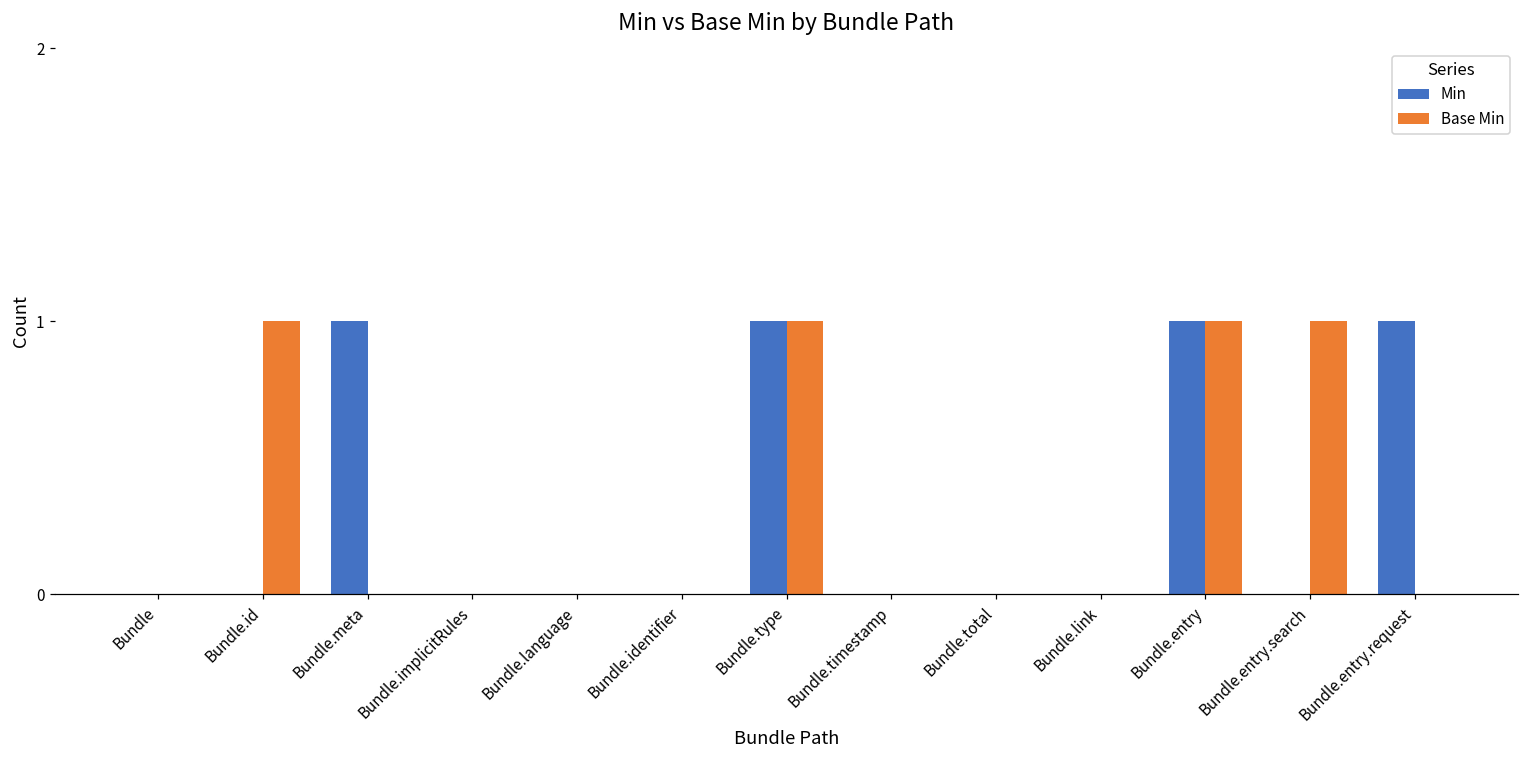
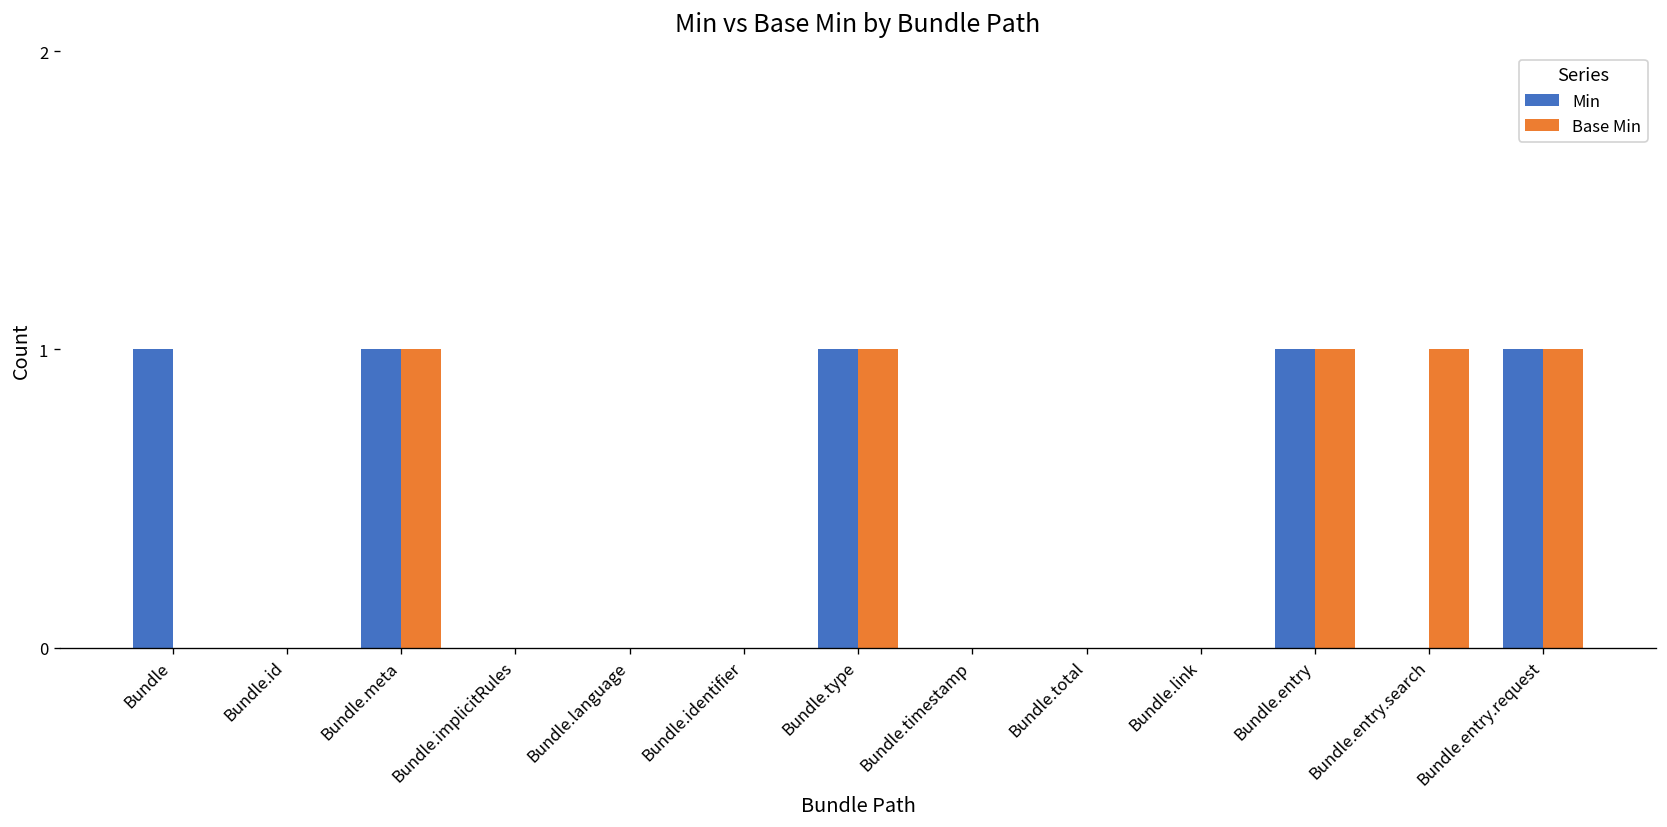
  {
    "Min": {
-     "Bundle": 0,
+     "Bundle": 1,
      "Bundle.id": 0,
      "Bundle.meta": 1,
      "Bundle.implicitRules": 0,
      "Bundle.language": 0,
      "Bundle.identifier": 0,
      "Bundle.type": 1,
      "Bundle.timestamp": 0,
      "Bundle.total": 0,
      "Bundle.link": 0,
      "Bundle.entry": 1,
      "Bundle.entry.search": 0,
      "Bundle.entry.request": 1
    },
    "Base Min": {
      "Bundle": 0,
-     "Bundle.id": 1,
-     "Bundle.meta": 0,
+     "Bundle.id": 0,
+     "Bundle.meta": 1,
      "Bundle.implicitRules": 0,
      "Bundle.language": 0,
      "Bundle.identifier": 0,
      "Bundle.type": 1,
      "Bundle.timestamp": 0,
      "Bundle.total": 0,
      "Bundle.link": 0,
      "Bundle.entry": 1,
      "Bundle.entry.search": 1,
-     "Bundle.entry.request": 0
+     "Bundle.entry.request": 1
    }
  }
